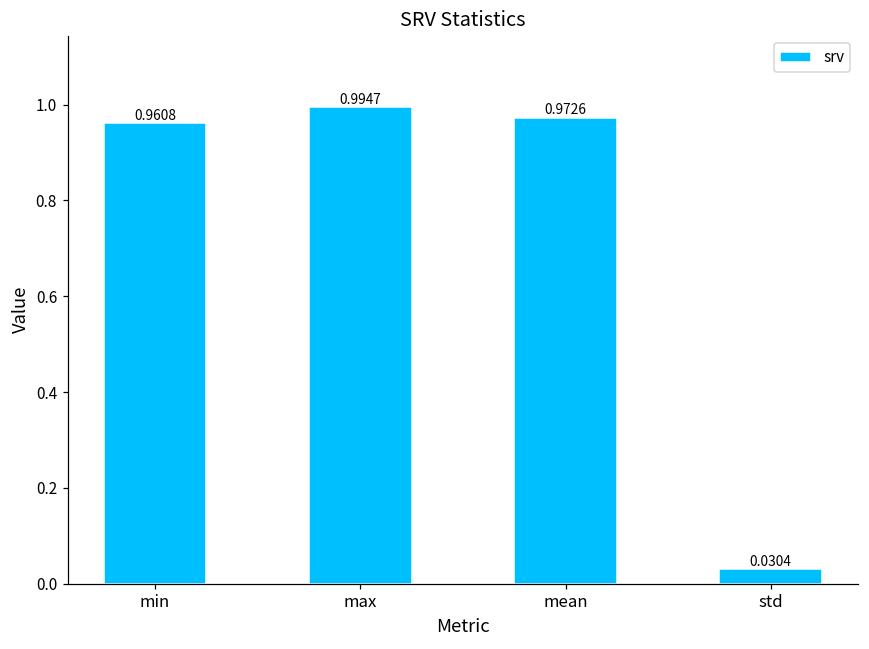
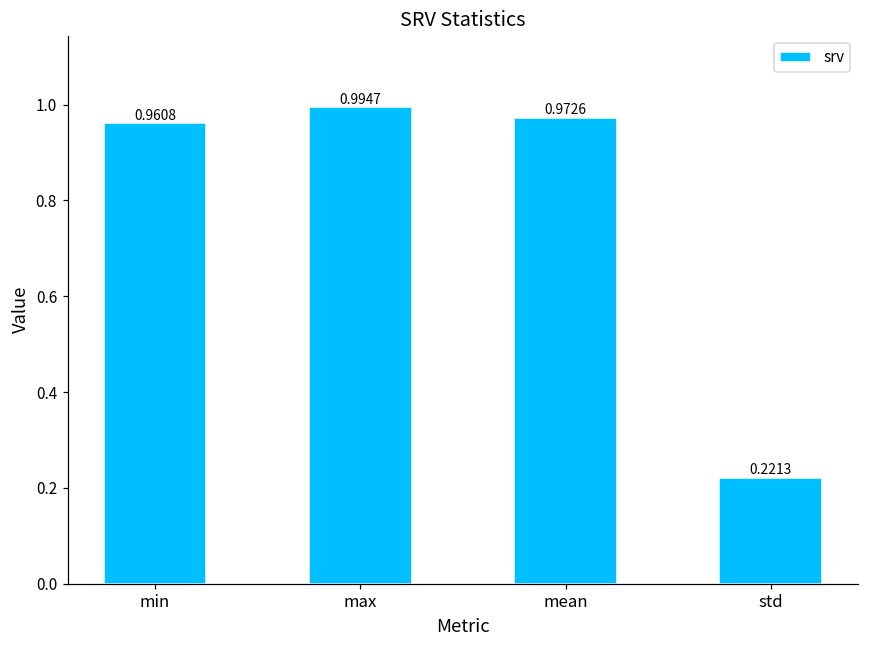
  {
    "min": 0.9608,
    "max": 0.9947,
    "mean": 0.9726,
-   "std": 0.0304
+   "std": 0.2213
  }
